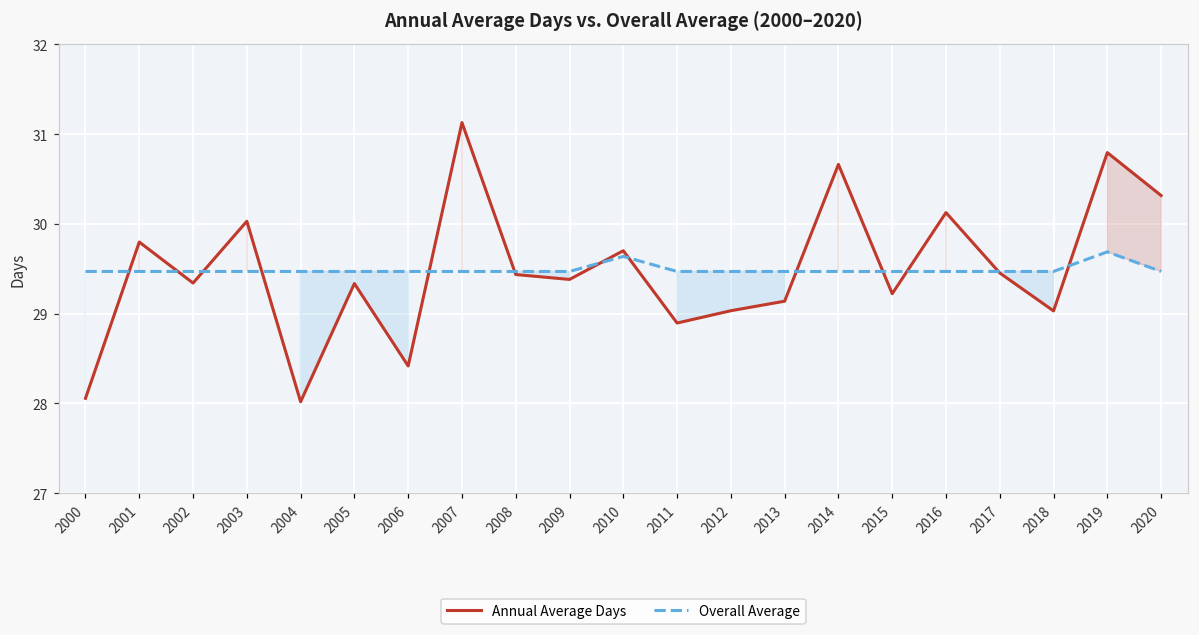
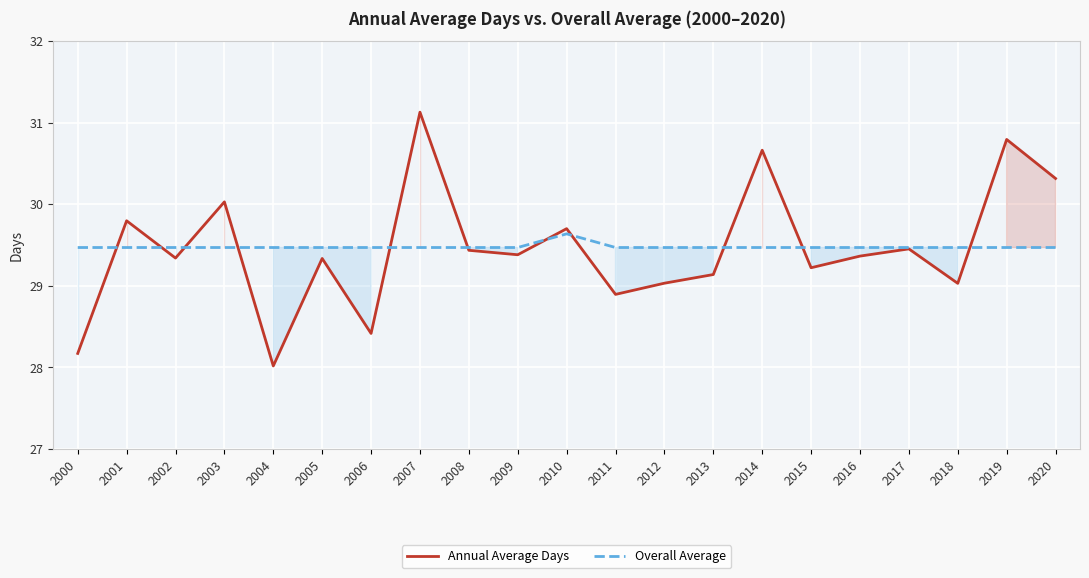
  {
    "Annual Average Days": {
-     "2000": 28.1,
+     "2000": 28.2,
      "2001": 29.8,
      "2002": 29.3,
      "2003": 30.0,
      "2004": 28.0,
      "2005": 29.3,
      "2006": 28.4,
      "2007": 31.1,
      "2008": 29.4,
      "2009": 29.4,
      "2010": 29.7,
      "2011": 28.9,
      "2012": 29.0,
      "2013": 29.1,
      "2014": 30.7,
      "2015": 29.2,
-     "2016": 30.1,
+     "2016": 29.4,
      "2018": 29.0,
      "2019": 30.8,
      "2020": 30.3
    },
    "Overall Average": {
      "2000": 29.5,
      "2001": 29.5,
      "2002": 29.5,
      "2003": 29.5,
      "2004": 29.5,
      "2005": 29.5,
      "2006": 29.5,
      "2007": 29.5,
      "2008": 29.5,
      "2009": 29.5,
      "2010": 29.6,
      "2011": 29.5,
      "2012": 29.5,
      "2013": 29.5,
      "2014": 29.5,
      "2015": 29.5,
      "2016": 29.5,
      "2018": 29.5,
-     "2019": 29.7,
+     "2019": 29.5,
      "2020": 29.5
    }
  }
